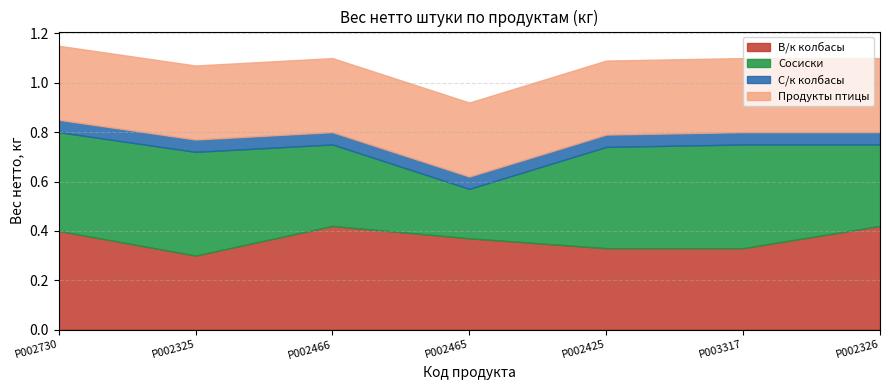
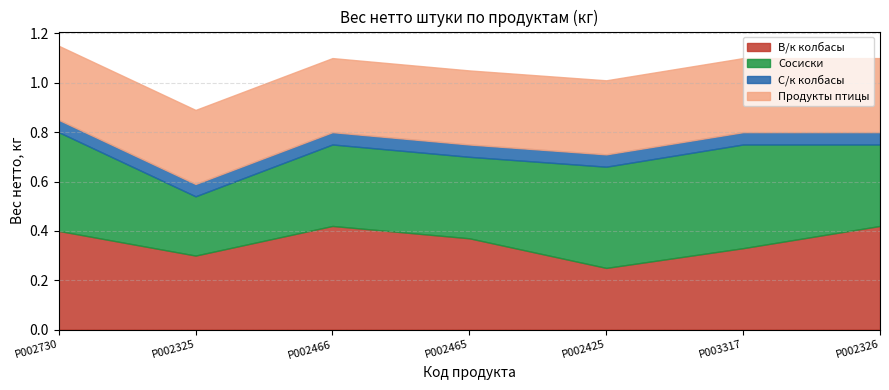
  {
    "В/к колбасы": {
      "P002730": 0.40,
      "P002325": 0.30,
      "P002466": 0.42,
      "P002465": 0.37,
-     "P002425": 0.33,
+     "P002425": 0.25,
      "P003317": 0.33,
      "P002326": 0.42
    },
    "Сосиски": {
      "P002730": 0.40,
-     "P002325": 0.42,
+     "P002325": 0.24,
      "P002466": 0.33,
-     "P002465": 0.20,
+     "P002465": 0.33,
      "P002425": 0.41,
      "P003317": 0.42,
      "P002326": 0.33
    },
    "С/к колбасы": {
      "P002730": 0.05,
      "P002325": 0.05,
      "P002466": 0.05,
      "P002465": 0.05,
      "P002425": 0.05,
      "P003317": 0.05,
      "P002326": 0.05
    },
    "Продукты птицы": {
      "P002730": 0.30,
      "P002325": 0.30,
      "P002466": 0.30,
      "P002465": 0.30,
      "P002425": 0.30,
      "P002326": 0.30
    }
  }
